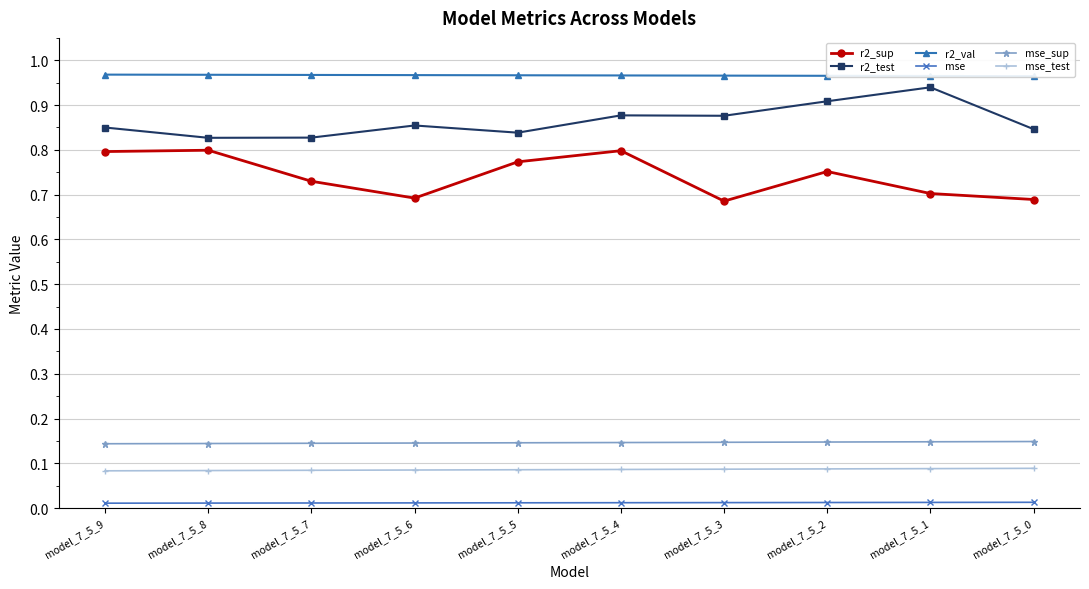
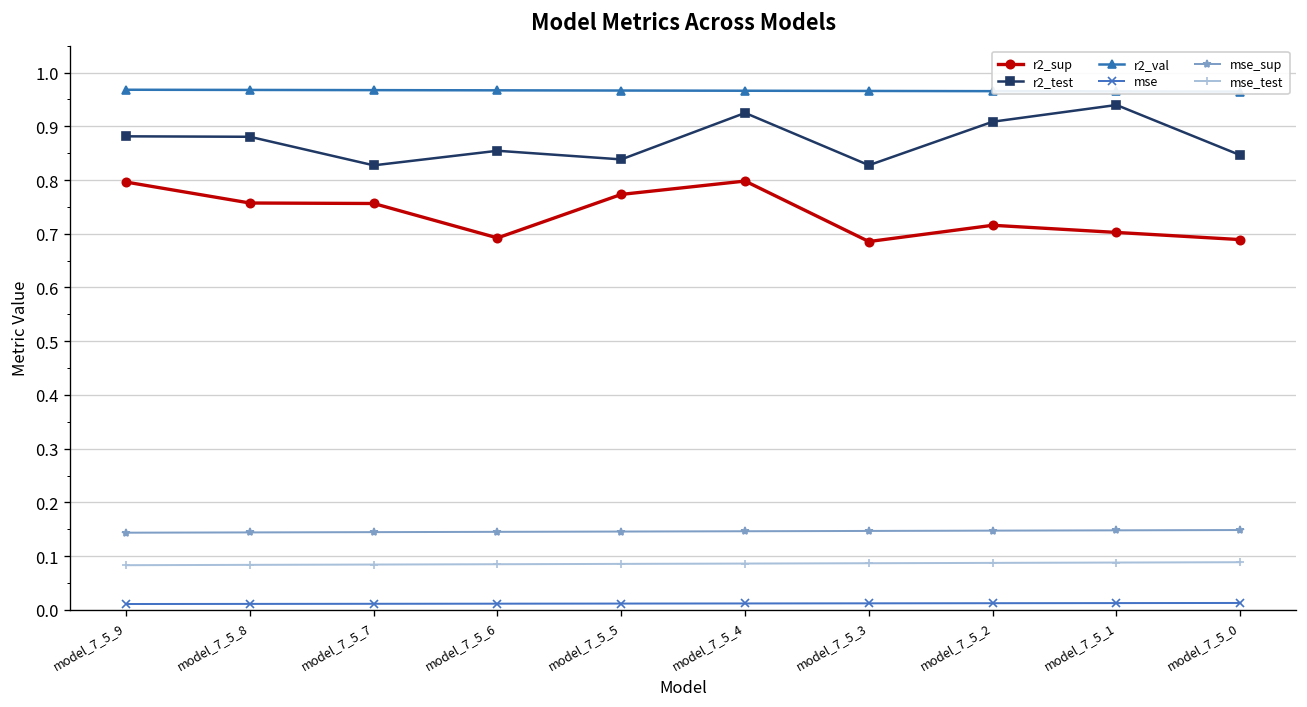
  {
    "r2_sup": {
      "model_7_5_9": 0.80,
-     "model_7_5_8": 0.80,
-     "model_7_5_7": 0.73,
+     "model_7_5_8": 0.76,
+     "model_7_5_7": 0.76,
      "model_7_5_6": 0.69,
      "model_7_5_5": 0.77,
      "model_7_5_4": 0.80,
      "model_7_5_3": 0.69,
-     "model_7_5_2": 0.75,
+     "model_7_5_2": 0.72,
      "model_7_5_1": 0.70,
      "model_7_5_0": 0.69
    },
    "r2_test": {
-     "model_7_5_9": 0.85,
-     "model_7_5_8": 0.83,
+     "model_7_5_9": 0.88,
+     "model_7_5_8": 0.88,
      "model_7_5_7": 0.83,
      "model_7_5_6": 0.85,
      "model_7_5_5": 0.84,
-     "model_7_5_4": 0.88,
-     "model_7_5_3": 0.88,
+     "model_7_5_4": 0.92,
+     "model_7_5_3": 0.83,
      "model_7_5_2": 0.91,
      "model_7_5_1": 0.94,
      "model_7_5_0": 0.85
    }
  }
